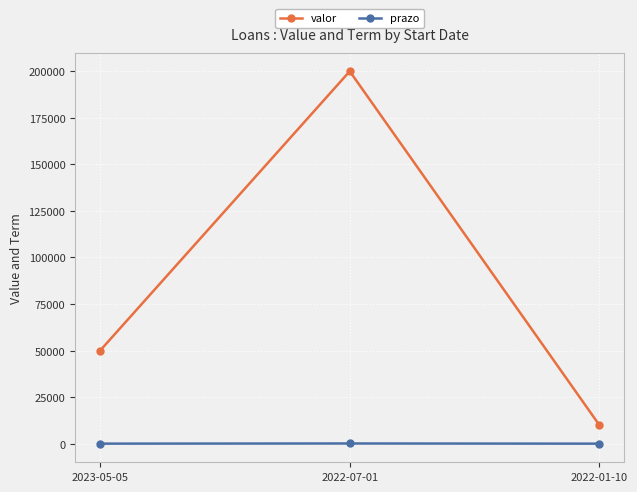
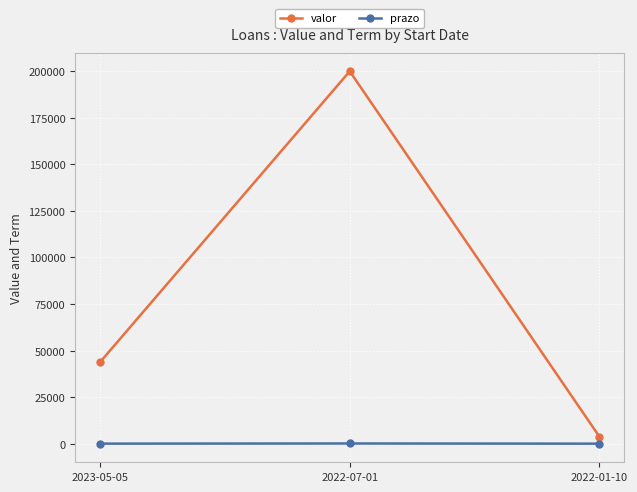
  {
    "valor": {
-     "2023-05-05": 50000,
+     "2023-05-05": 44000,
      "2022-07-01": 200000,
-     "2022-01-10": 10000
+     "2022-01-10": 4000
    },
    "prazo": {
      "2023-05-05": 0,
      "2022-07-01": 0,
      "2022-01-10": 0
    }
  }
